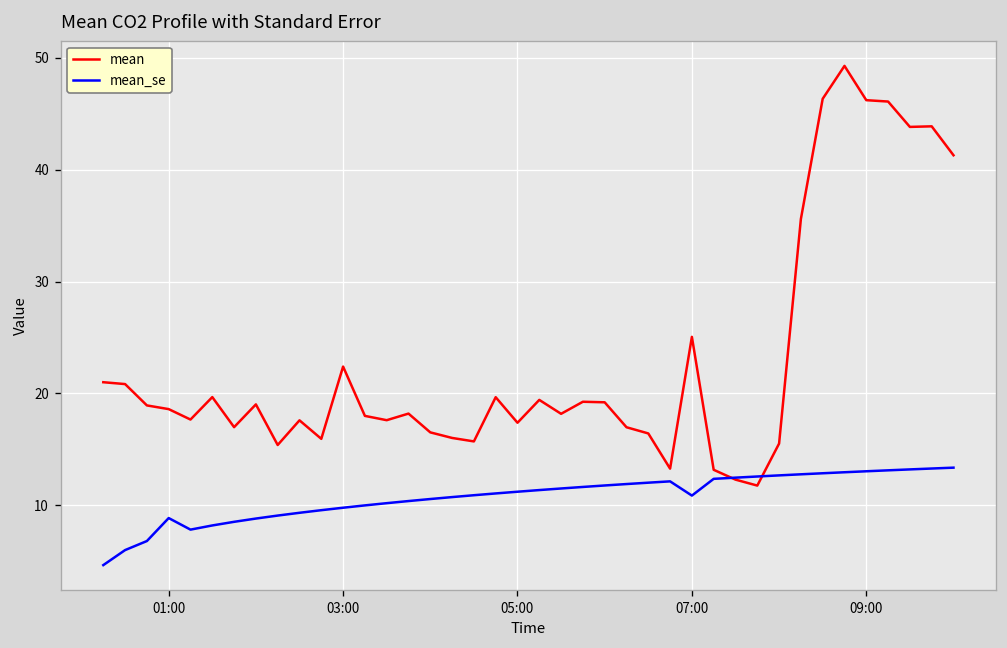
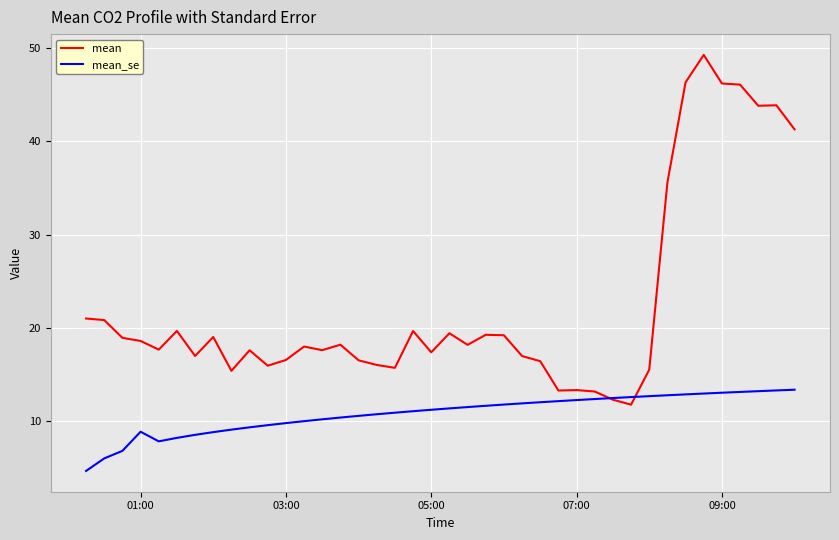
  {
    "mean": {
      "01:00": 19,
-     "03:00": 22,
+     "03:00": 17,
      "05:00": 17,
-     "07:00": 25,
+     "07:00": 13,
      "09:00": 46
    },
    "mean_se": {
      "01:00": 9,
      "03:00": 10,
      "05:00": 11,
-     "07:00": 11,
+     "07:00": 12,
      "09:00": 13
    }
  }
